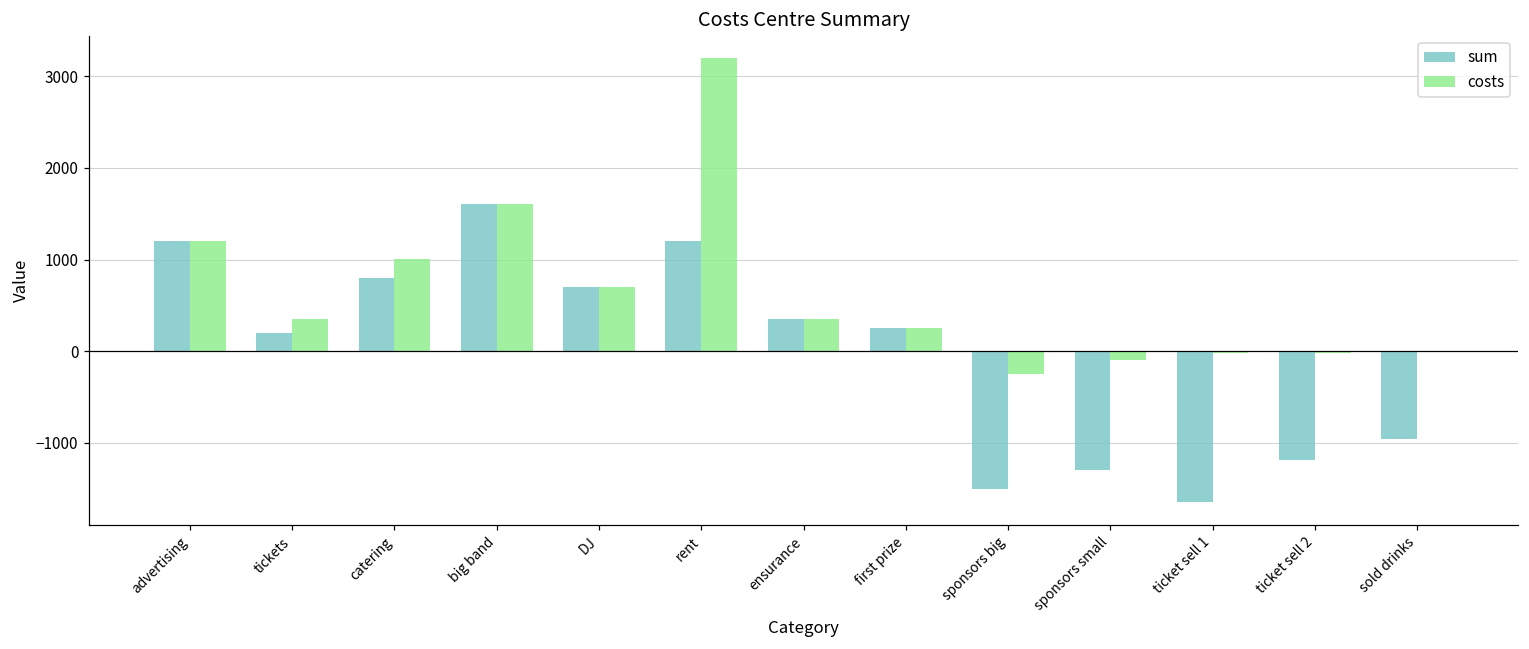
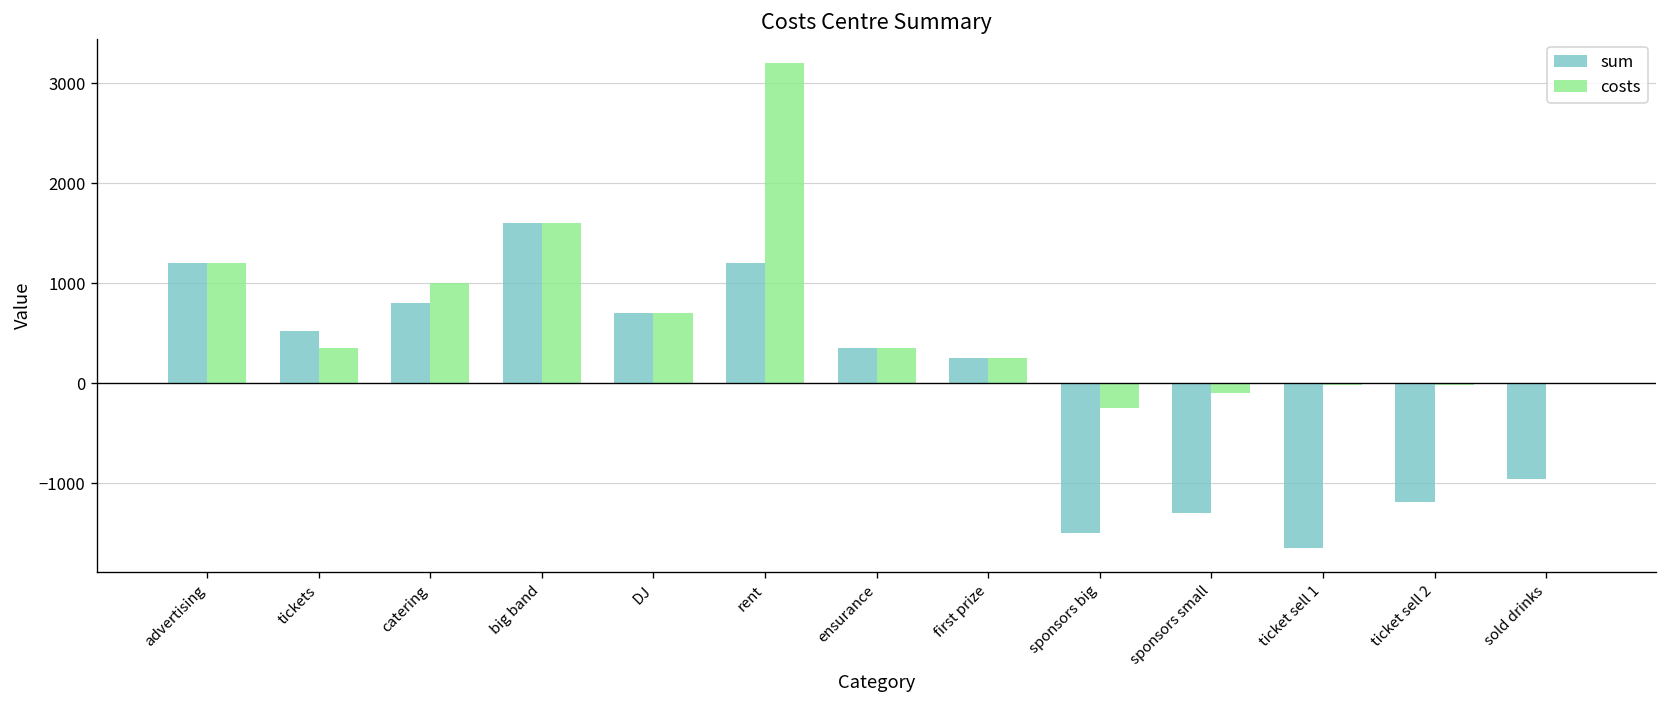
  {
    "sum": {
      "advertising": 1200,
-     "tickets": 200,
+     "tickets": 500,
      "catering": 800,
      "big band": 1600,
      "DJ": 700,
      "rent": 1200,
      "ensurance": 400,
      "first prize": 300,
      "sponsors big": -1500,
      "sponsors small": -1300,
      "ticket sell 1": -1700,
      "ticket sell 2": -1200,
      "sold drinks": -1000
    },
    "costs": {
      "advertising": 1200,
      "tickets": 300,
      "catering": 1000,
      "big band": 1600,
      "DJ": 700,
      "rent": 3200,
      "ensurance": 400,
      "first prize": 300,
      "sponsors big": -300,
      "sponsors small": -100
    }
  }
